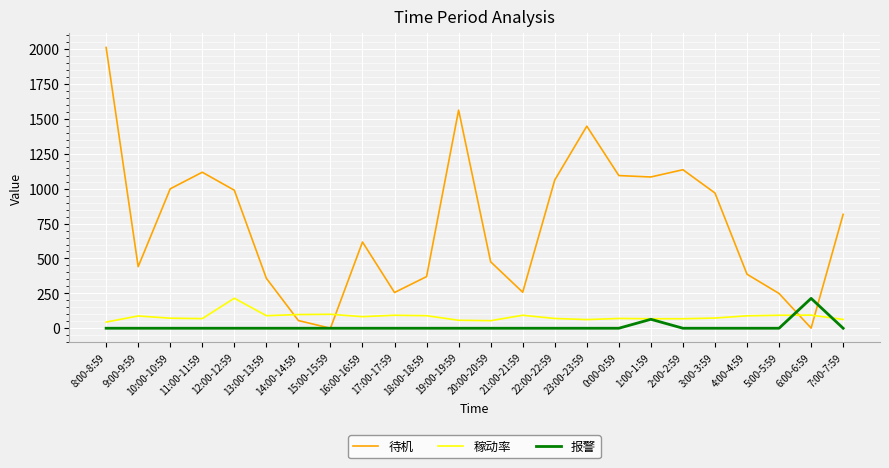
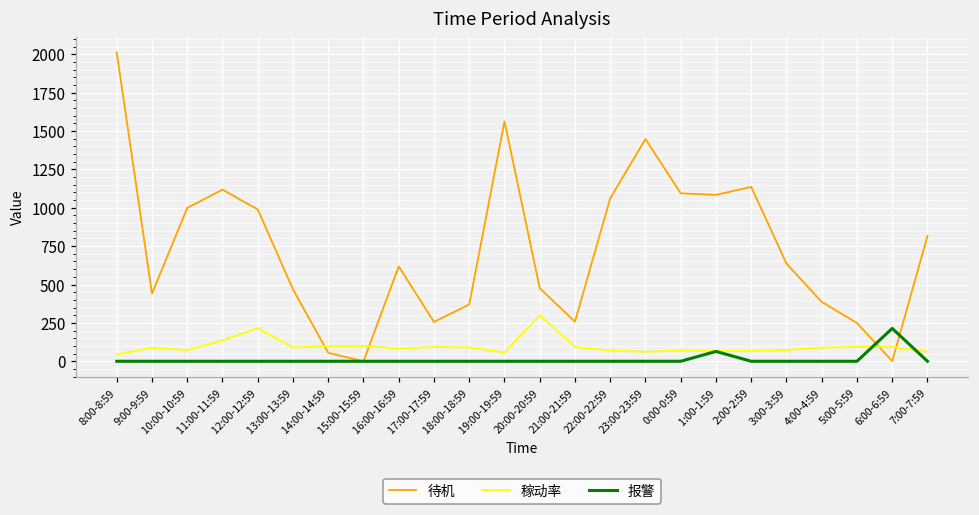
  {
    "待机": {
      "8:00-8:59": 2010,
      "9:00-9:59": 440,
      "10:00-10:59": 1000,
      "11:00-11:59": 1120,
      "12:00-12:59": 990,
-     "13:00-13:59": 360,
+     "13:00-13:59": 470,
      "14:00-14:59": 60,
      "16:00-16:59": 620,
      "17:00-17:59": 260,
      "18:00-18:59": 370,
      "19:00-19:59": 1560,
      "20:00-20:59": 480,
      "21:00-21:59": 260,
      "22:00-22:59": 1060,
      "23:00-23:59": 1450,
      "0:00-0:59": 1090,
      "1:00-1:59": 1080,
      "2:00-2:59": 1140,
-     "3:00-3:59": 970,
+     "3:00-3:59": 640,
      "4:00-4:59": 390,
      "5:00-5:59": 250,
      "6:00-6:59": 0,
      "7:00-7:59": 820
    },
    "稼动率": {
      "8:00-8:59": 40,
      "9:00-9:59": 90,
      "10:00-10:59": 70,
-     "11:00-11:59": 70,
+     "11:00-11:59": 140,
      "12:00-12:59": 220,
      "13:00-13:59": 90,
      "14:00-14:59": 100,
      "15:00-15:59": 100,
      "16:00-16:59": 80,
      "17:00-17:59": 90,
      "18:00-18:59": 90,
      "19:00-19:59": 60,
-     "20:00-20:59": 50,
+     "20:00-20:59": 300,
      "21:00-21:59": 90,
      "22:00-22:59": 70,
      "23:00-23:59": 60,
      "0:00-0:59": 70,
      "2:00-2:59": 70,
      "3:00-3:59": 70,
      "4:00-4:59": 90,
      "5:00-5:59": 90,
      "6:00-6:59": 90,
      "7:00-7:59": 60
    },
    "报警": {
      "8:00-8:59": 0,
      "9:00-9:59": 0,
      "10:00-10:59": 0,
      "11:00-11:59": 0,
      "12:00-12:59": 0,
      "13:00-13:59": 0,
      "14:00-14:59": 0,
      "16:00-16:59": 0,
      "17:00-17:59": 0,
      "18:00-18:59": 0,
      "19:00-19:59": 0,
      "20:00-20:59": 0,
      "21:00-21:59": 0,
      "22:00-22:59": 0,
      "23:00-23:59": 0,
      "0:00-0:59": 0,
      "2:00-2:59": 0,
      "3:00-3:59": 0,
      "4:00-4:59": 0,
      "5:00-5:59": 0,
      "6:00-6:59": 210,
      "7:00-7:59": 0
    }
  }
